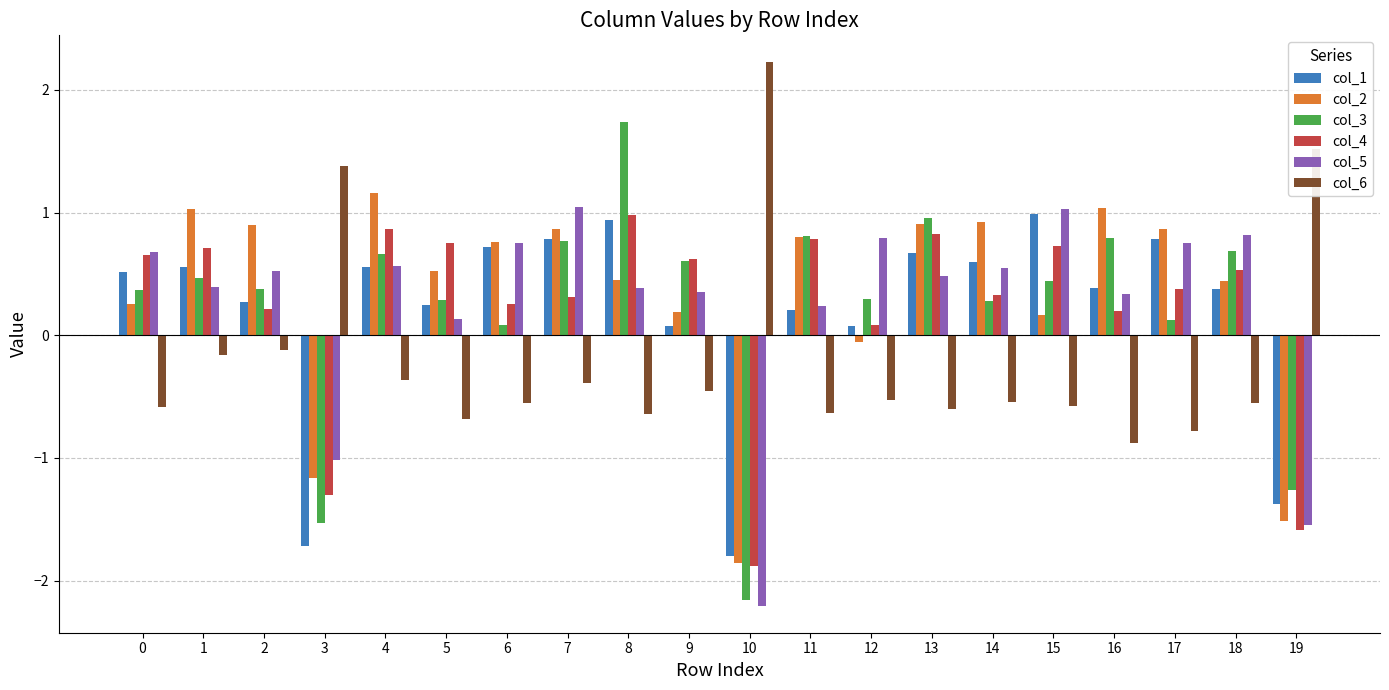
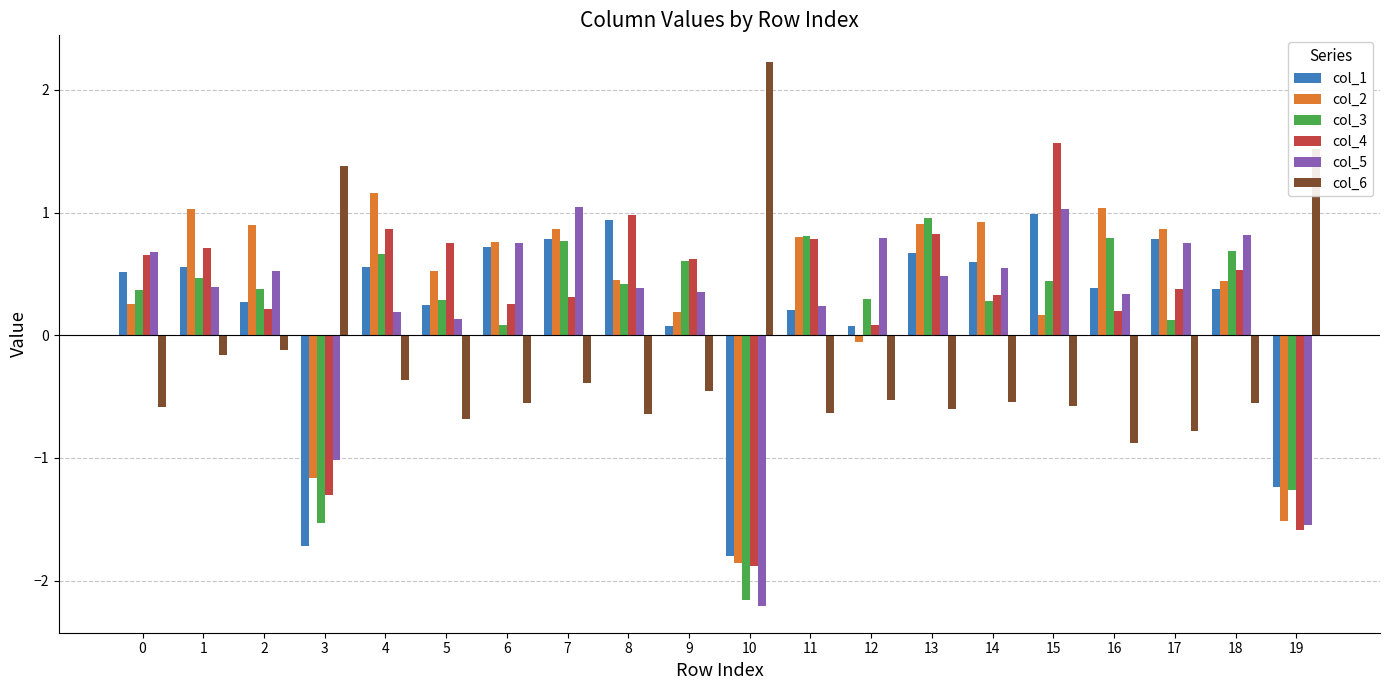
  {
    "col_1": {
      "0": 0.52,
      "1": 0.56,
      "2": 0.27,
      "3": -1.72,
      "4": 0.56,
      "5": 0.25,
      "6": 0.72,
      "7": 0.78,
      "8": 0.94,
      "9": 0.08,
      "10": -1.80,
      "11": 0.21,
      "12": 0.08,
      "13": 0.67,
      "14": 0.60,
      "15": 0.99,
      "16": 0.38,
      "17": 0.78,
      "18": 0.38,
-     "19": -1.37
+     "19": -1.24
    },
    "col_2": {
      "0": 0.26,
      "1": 1.03,
      "2": 0.89,
      "3": -1.17,
      "4": 1.16,
      "5": 0.52,
      "6": 0.76,
      "7": 0.87,
      "8": 0.45,
      "9": 0.19,
      "10": -1.85,
      "11": 0.80,
      "12": -0.05,
      "13": 0.91,
      "14": 0.92,
      "15": 0.17,
      "16": 1.03,
      "17": 0.86,
      "18": 0.44,
      "19": -1.51
    },
    "col_3": {
      "0": 0.37,
      "1": 0.46,
      "2": 0.38,
      "3": -1.53,
      "4": 0.66,
      "5": 0.29,
      "6": 0.08,
      "7": 0.77,
-     "8": 1.74,
+     "8": 0.42,
      "9": 0.61,
      "10": -2.15,
      "11": 0.81,
      "12": 0.30,
      "13": 0.96,
      "14": 0.28,
      "15": 0.44,
      "16": 0.80,
      "17": 0.13,
      "18": 0.69,
      "19": -1.26
    },
    "col_4": {
      "0": 0.65,
      "1": 0.71,
      "2": 0.21,
      "3": -1.30,
      "4": 0.87,
      "5": 0.76,
      "6": 0.26,
      "7": 0.31,
      "8": 0.98,
      "9": 0.62,
      "10": -1.88,
      "11": 0.78,
      "12": 0.08,
      "13": 0.83,
      "14": 0.33,
-     "15": 0.72,
+     "15": 1.57,
      "16": 0.20,
      "17": 0.37,
      "18": 0.53,
      "19": -1.59
    },
    "col_5": {
      "0": 0.68,
      "1": 0.39,
      "2": 0.52,
      "3": -1.02,
-     "4": 0.56,
+     "4": 0.19,
      "5": 0.13,
      "6": 0.75,
      "7": 1.05,
      "8": 0.39,
      "9": 0.35,
      "10": -2.20,
      "11": 0.24,
      "12": 0.79,
      "13": 0.49,
      "14": 0.55,
      "15": 1.03,
      "16": 0.33,
      "17": 0.75,
      "18": 0.82,
      "19": -1.54
    },
    "col_6": {
      "0": -0.59,
      "1": -0.16,
      "2": -0.12,
      "3": 1.38,
      "4": -0.37,
      "5": -0.68,
      "6": -0.55,
      "7": -0.39,
      "8": -0.65,
      "9": -0.45,
      "10": 2.22,
      "11": -0.63,
      "12": -0.53,
      "13": -0.60,
      "14": -0.55,
      "15": -0.58,
      "16": -0.88,
      "17": -0.78,
      "18": -0.55
    }
  }
